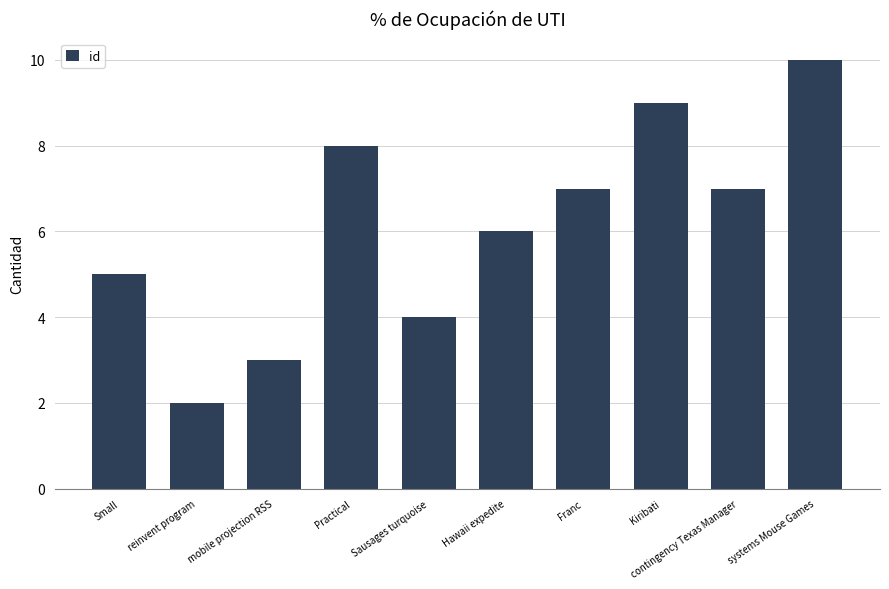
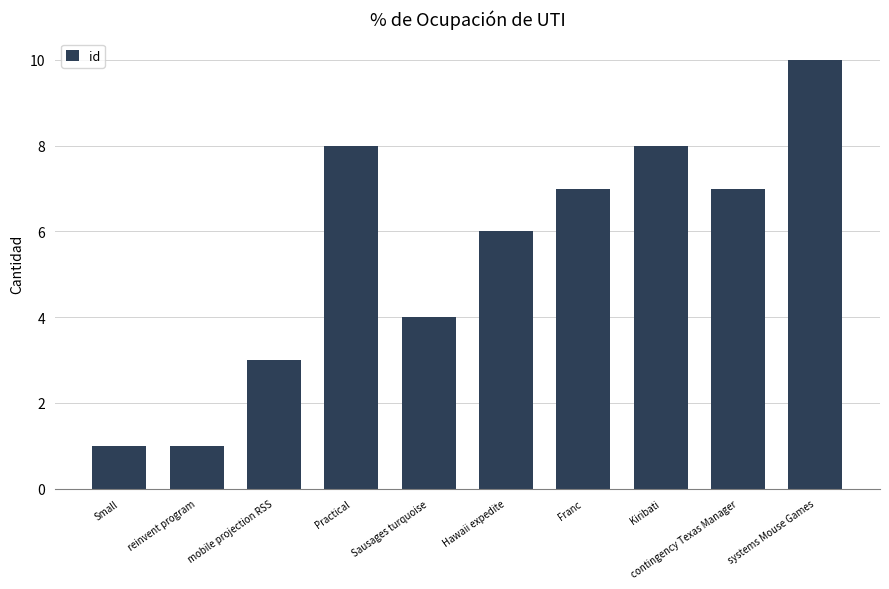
  {
-   "Small": 5,
-   "reinvent program": 2,
+   "Small": 1,
+   "reinvent program": 1,
    "mobile projection RSS": 3,
    "Practical": 8,
    "Sausages turquoise": 4,
    "Hawaii expedite": 6,
    "Franc": 7,
-   "Kiribati": 9,
+   "Kiribati": 8,
    "contingency Texas Manager": 7,
    "systems Mouse Games": 10
  }
